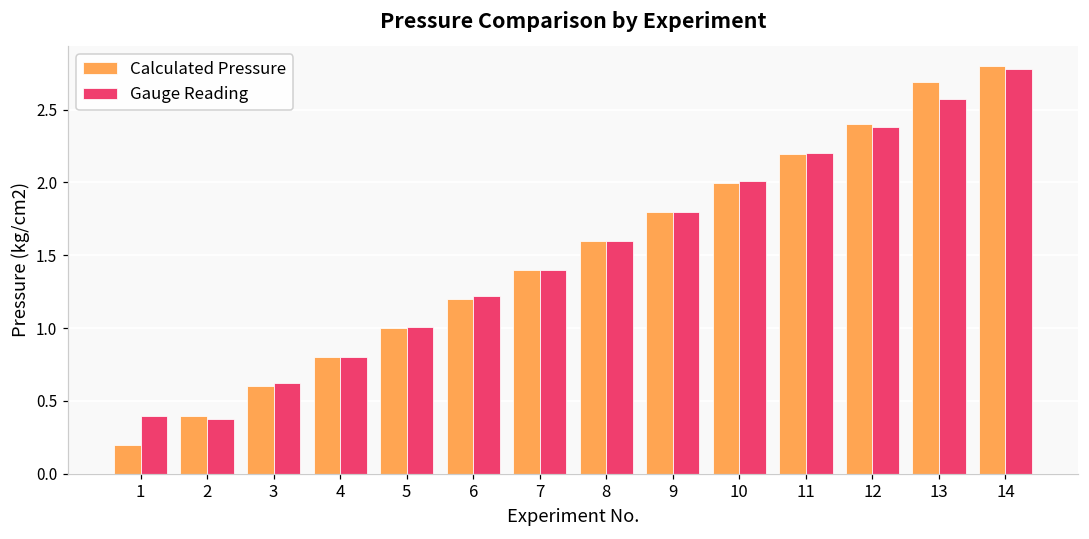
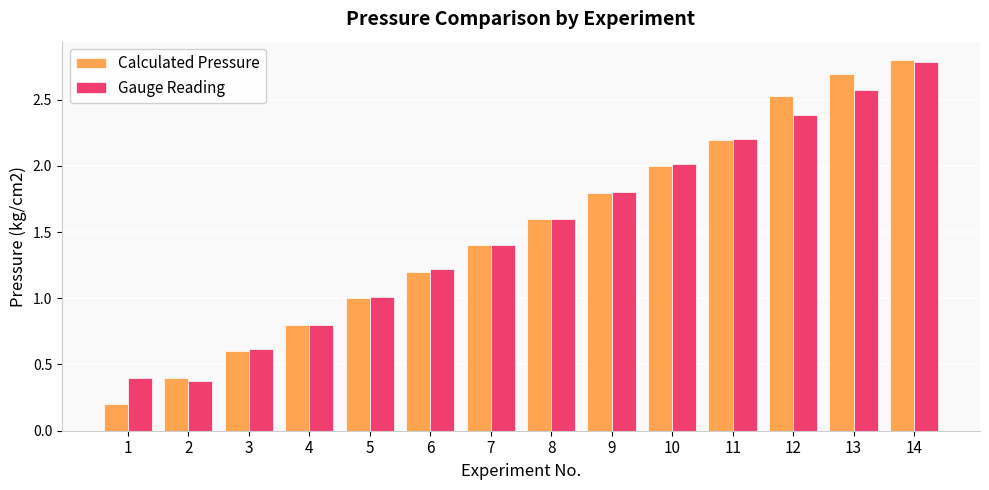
  {
    "Calculated Pressure": {
      "1": 0.20,
      "2": 0.40,
      "3": 0.60,
      "4": 0.80,
      "5": 1.00,
      "6": 1.20,
      "7": 1.40,
      "8": 1.60,
      "9": 1.80,
      "10": 2.00,
      "11": 2.20,
-     "12": 2.40,
+     "12": 2.52,
      "13": 2.69,
      "14": 2.80
    },
    "Gauge Reading": {
      "1": 0.40,
      "2": 0.38,
      "3": 0.62,
      "4": 0.80,
      "5": 1.01,
      "6": 1.22,
      "7": 1.40,
      "8": 1.60,
      "9": 1.80,
      "10": 2.01,
      "11": 2.20,
      "12": 2.38,
      "13": 2.57,
      "14": 2.78
    }
  }
